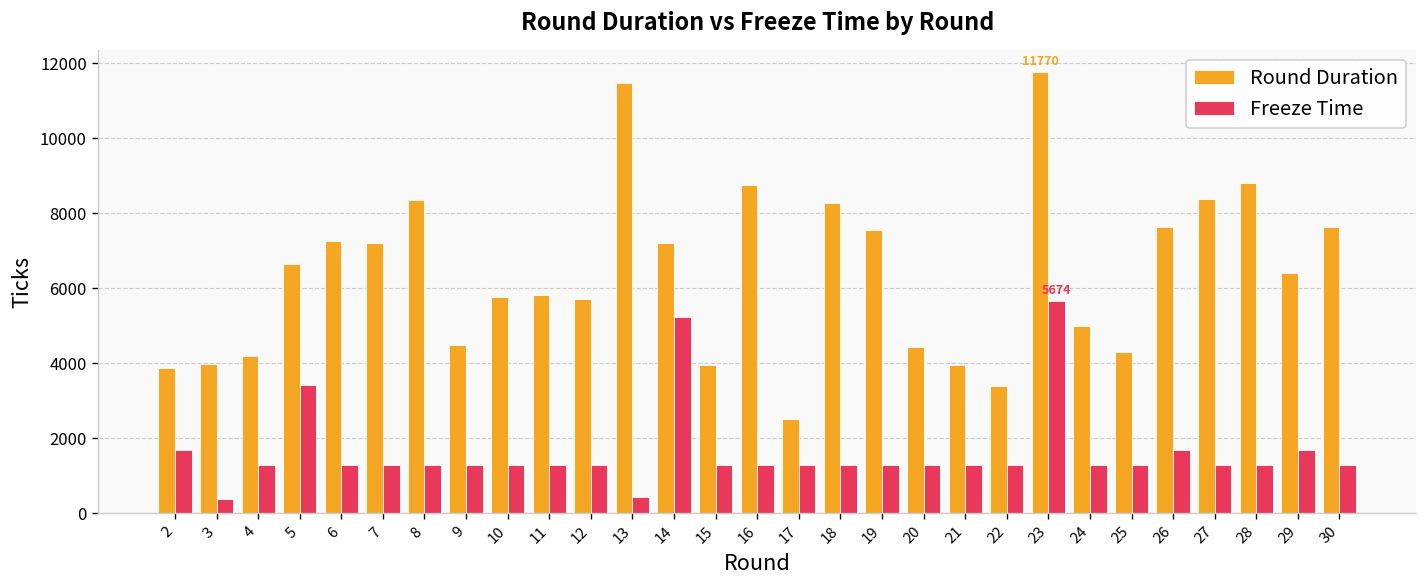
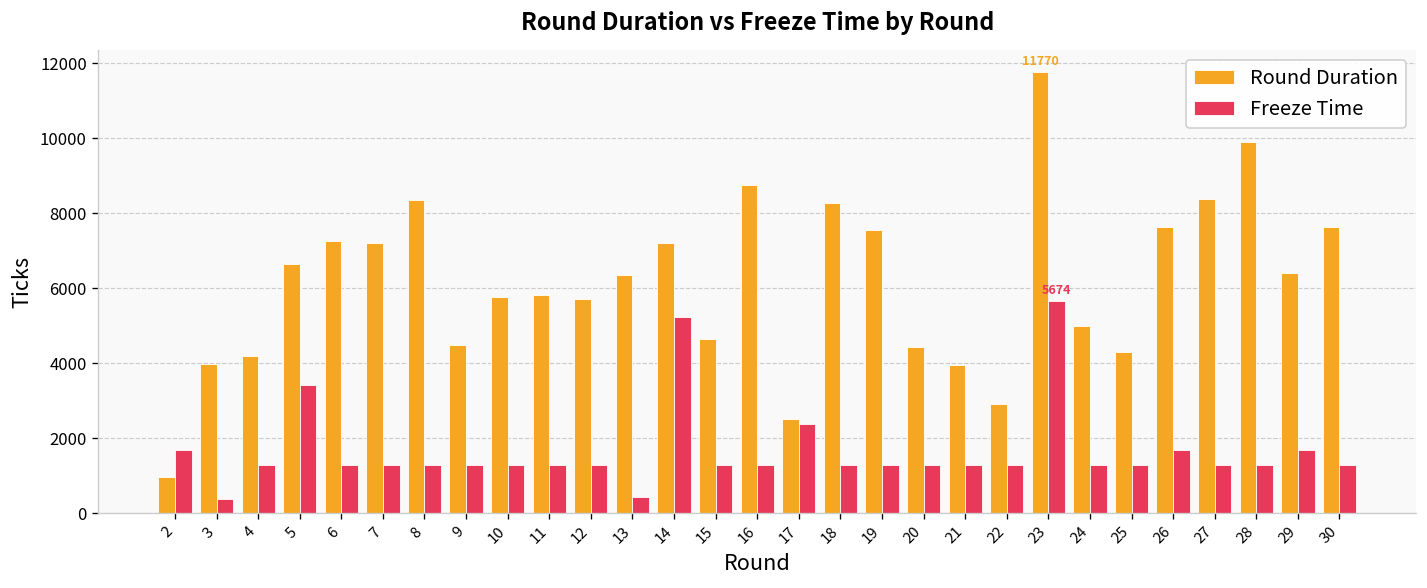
  {
    "Round Duration": {
-     "2": 3900,
+     "2": 1000,
      "3": 4000,
      "4": 4200,
      "5": 6600,
      "6": 7300,
      "7": 7200,
      "8": 8400,
      "9": 4500,
      "10": 5800,
      "11": 5800,
      "12": 5700,
-     "13": 11500,
+     "13": 6400,
      "14": 7200,
-     "15": 4000,
+     "15": 4700,
      "16": 8800,
      "17": 2500,
      "18": 8300,
      "19": 7600,
      "20": 4400,
      "21": 4000,
-     "22": 3400,
+     "22": 2900,
      "24": 5000,
      "25": 4300,
      "26": 7600,
      "27": 8400,
-     "28": 8800,
+     "28": 9900,
      "29": 6400,
      "30": 7600
    },
    "Freeze Time": {
      "2": 1700,
      "3": 400,
      "4": 1300,
      "5": 3400,
      "6": 1300,
      "7": 1300,
      "8": 1300,
      "9": 1300,
      "10": 1300,
      "11": 1300,
      "12": 1300,
      "13": 400,
      "14": 5200,
      "15": 1300,
      "16": 1300,
-     "17": 1300,
+     "17": 2400,
      "18": 1300,
      "19": 1300,
      "20": 1300,
      "21": 1300,
      "22": 1300,
      "24": 1300,
      "25": 1300,
      "26": 1700,
      "27": 1300,
      "28": 1300,
      "29": 1700,
      "30": 1300
    }
  }
